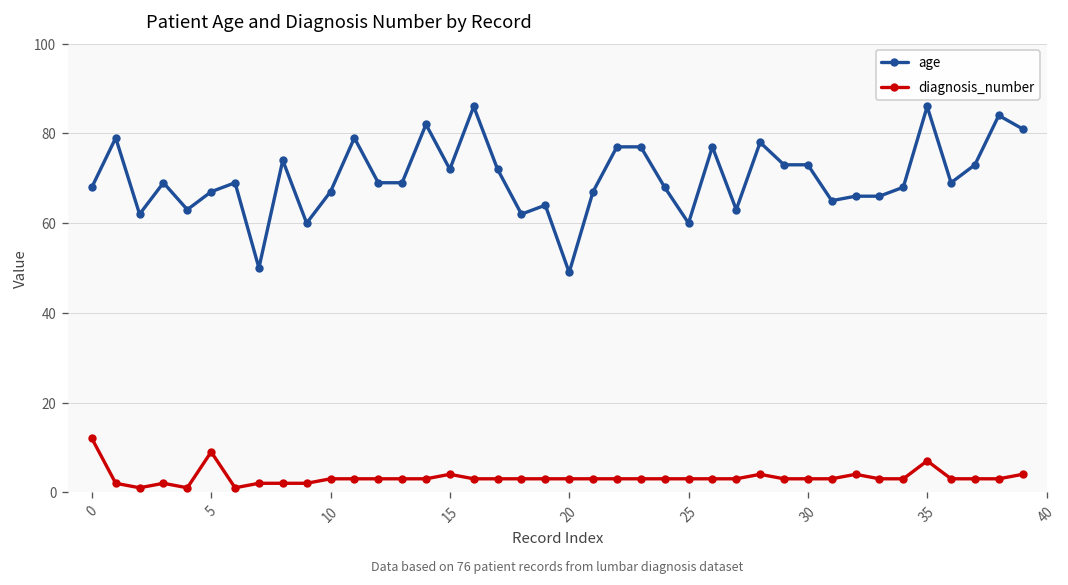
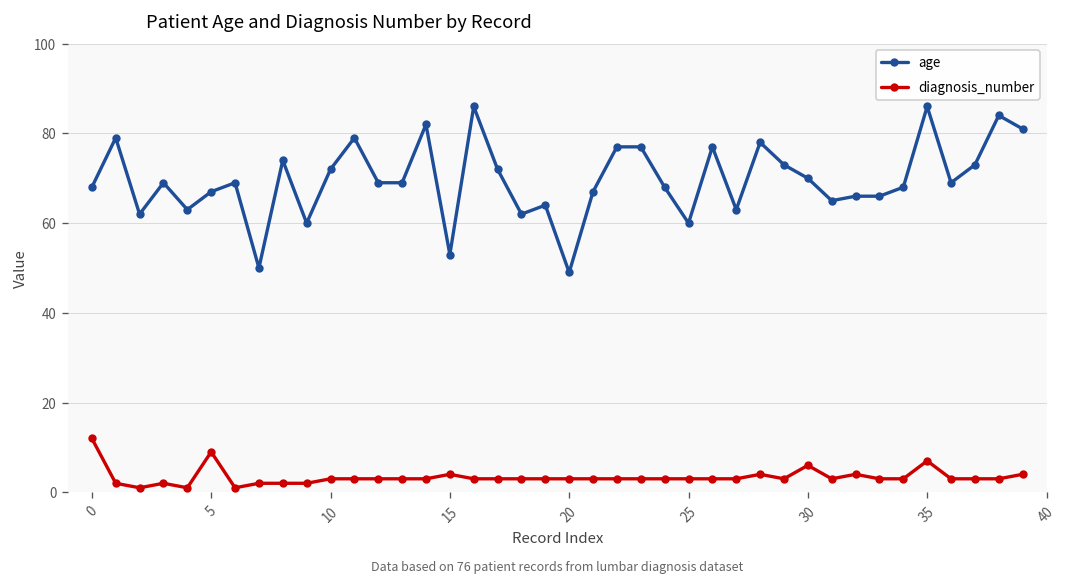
  {
    "age": {
      "0": 68,
      "5": 67,
-     "10": 67,
-     "15": 72,
+     "10": 72,
+     "15": 53,
      "20": 49,
      "25": 60,
-     "30": 73,
+     "30": 70,
      "35": 86
    },
    "diagnosis_number": {
      "0": 12,
      "5": 9,
      "10": 3,
      "15": 4,
      "20": 3,
      "25": 3,
-     "30": 3,
+     "30": 6,
      "35": 7
    }
  }
